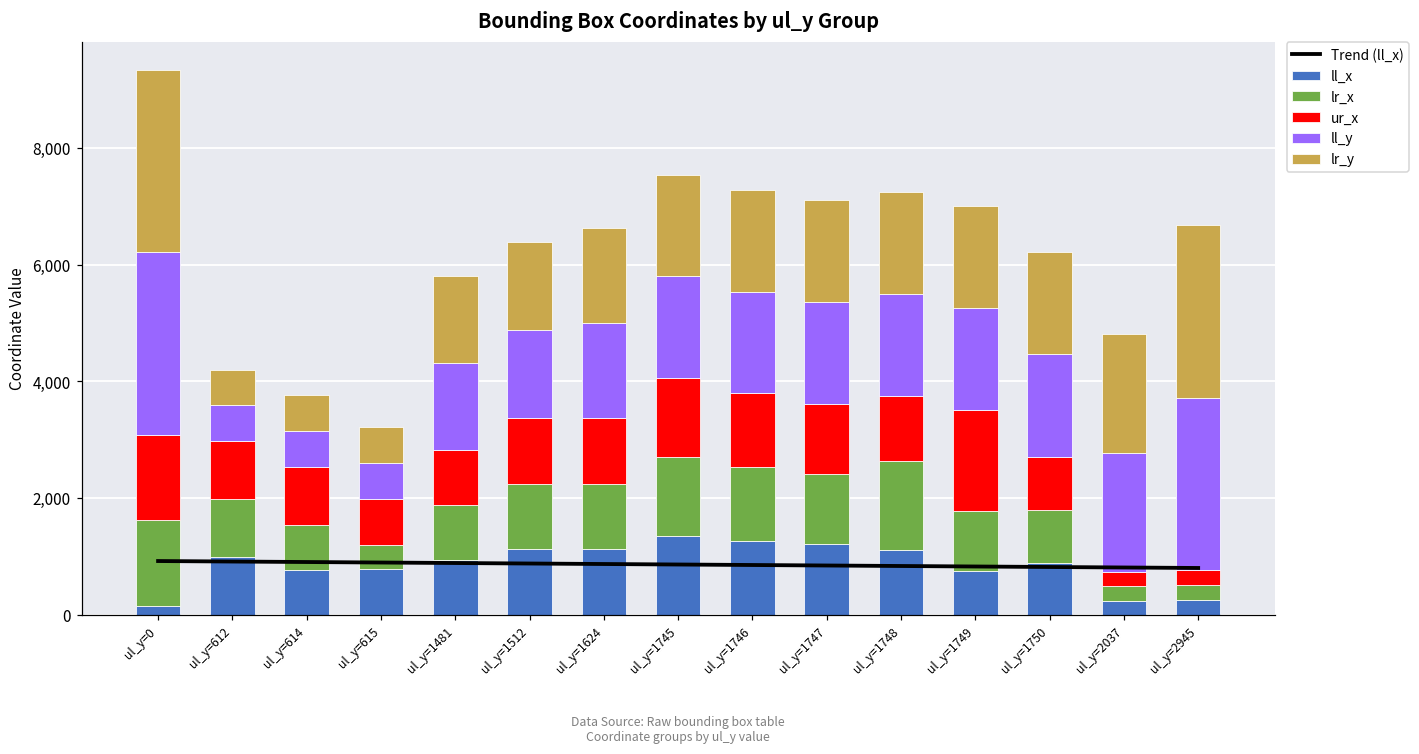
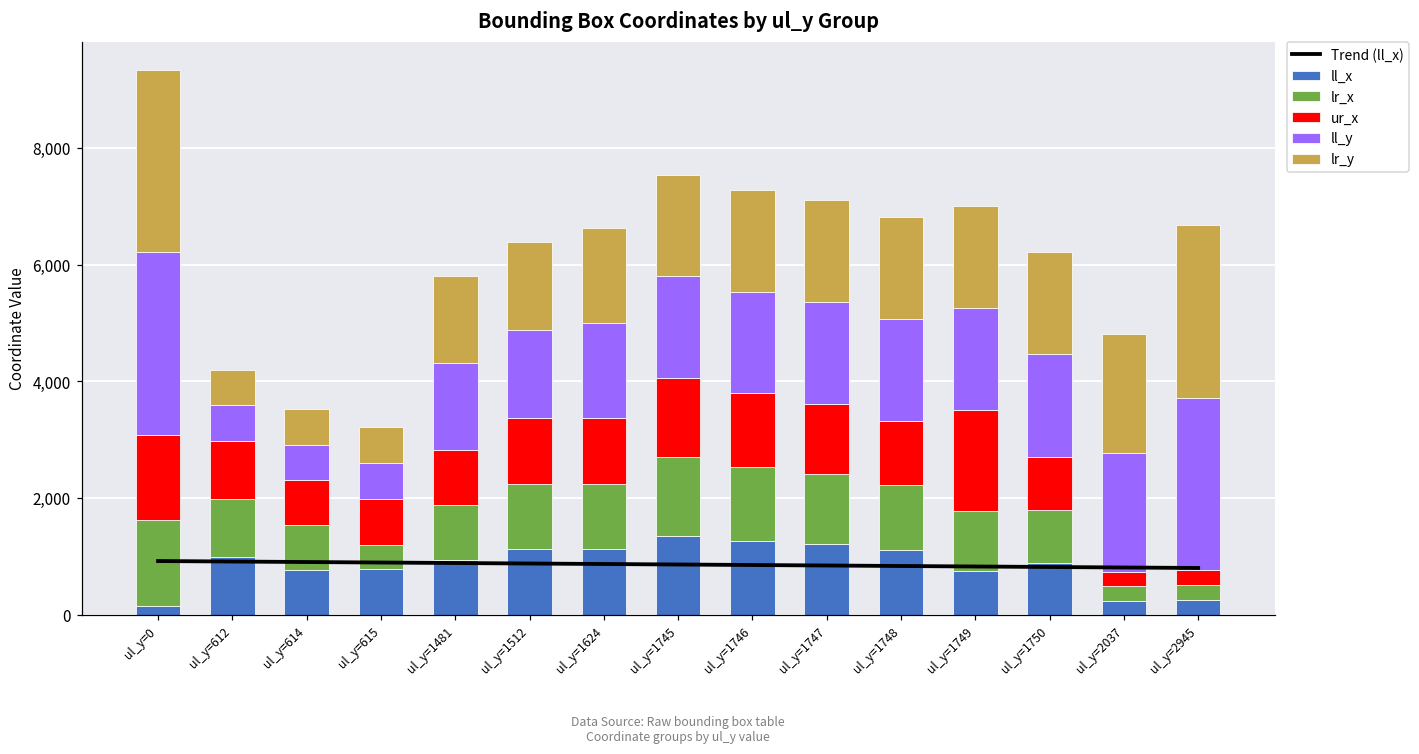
  {
    "Trend (ll_x)": {
      "ul_y=0": "900",
      "ul_y=612": "900",
      "ul_y=614": "900",
      "ul_y=615": "900",
      "ul_y=1481": "900",
      "ul_y=1512": "900",
      "ul_y=1624": "900",
      "ul_y=1745": "900",
      "ul_y=1746": "900",
      "ul_y=1747": "800",
      "ul_y=1748": "800",
      "ul_y=1749": "800",
      "ul_y=1750": "800",
      "ul_y=2037": "800",
      "ul_y=2945": "800"
    },
    "ll_x": {
      "ul_y=0": "100",
      "ul_y=612": "1,000",
      "ul_y=614": "800",
      "ul_y=615": "800",
      "ul_y=1481": "900",
      "ul_y=1512": "1,100",
      "ul_y=1624": "1,100",
      "ul_y=1745": "1,300",
      "ul_y=1746": "1,300",
      "ul_y=1747": "1,200",
      "ul_y=1748": "1,100",
      "ul_y=1749": "700",
      "ul_y=1750": "900",
      "ul_y=2037": "200",
      "ul_y=2945": "300"
    },
    "lr_x": {
      "ul_y=0": "1,500",
      "ul_y=612": "1,000",
      "ul_y=614": "800",
      "ul_y=615": "400",
      "ul_y=1481": "900",
      "ul_y=1512": "1,100",
      "ul_y=1624": "1,100",
      "ul_y=1745": "1,400",
      "ul_y=1746": "1,300",
      "ul_y=1747": "1,200",
-     "ul_y=1748": "1,500",
+     "ul_y=1748": "1,100",
      "ul_y=1749": "1,000",
      "ul_y=1750": "900",
      "ul_y=2037": "200",
      "ul_y=2945": "300"
    },
    "ur_x": {
      "ul_y=0": "1,500",
      "ul_y=612": "1,000",
-     "ul_y=614": "1,000",
+     "ul_y=614": "800",
      "ul_y=615": "800",
      "ul_y=1481": "900",
      "ul_y=1512": "1,100",
      "ul_y=1624": "1,100",
      "ul_y=1745": "1,400",
      "ul_y=1746": "1,300",
      "ul_y=1747": "1,200",
      "ul_y=1748": "1,100",
      "ul_y=1749": "1,700",
      "ul_y=1750": "900",
      "ul_y=2037": "200",
      "ul_y=2945": "300"
    },
    "ll_y": {
      "ul_y=0": "3,100",
      "ul_y=612": "600",
      "ul_y=614": "600",
      "ul_y=615": "600",
      "ul_y=1481": "1,500",
      "ul_y=1512": "1,500",
      "ul_y=1624": "1,600",
      "ul_y=1745": "1,700",
      "ul_y=1746": "1,700",
      "ul_y=1747": "1,700",
      "ul_y=1748": "1,700",
      "ul_y=1749": "1,800",
      "ul_y=1750": "1,800",
      "ul_y=2037": "2,000",
      "ul_y=2945": "2,900"
    },
    "lr_y": {
      "ul_y=0": "3,100",
      "ul_y=612": "600",
      "ul_y=614": "600",
      "ul_y=615": "600",
      "ul_y=1481": "1,500",
      "ul_y=1512": "1,500",
      "ul_y=1624": "1,600",
      "ul_y=1745": "1,700",
      "ul_y=1746": "1,700",
      "ul_y=1747": "1,700",
      "ul_y=1748": "1,700",
      "ul_y=1749": "1,800",
      "ul_y=1750": "1,800",
      "ul_y=2037": "2,000",
      "ul_y=2945": "3,000"
    }
  }
